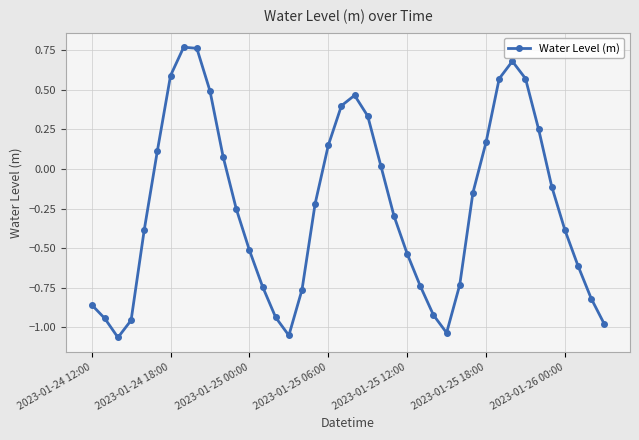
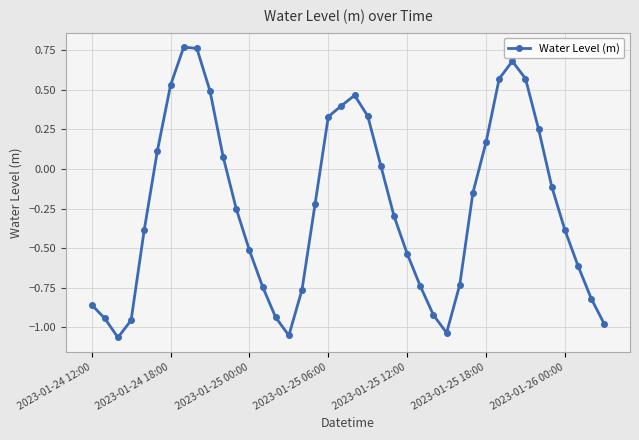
  {
    "2023-01-24 12:00": -0.86,
-   "2023-01-24 18:00": 0.59,
+   "2023-01-24 18:00": 0.53,
    "2023-01-25 00:00": -0.51,
-   "2023-01-25 06:00": 0.15,
+   "2023-01-25 06:00": 0.33,
    "2023-01-25 12:00": -0.54,
    "2023-01-25 18:00": 0.17,
    "2023-01-26 00:00": -0.39
  }
